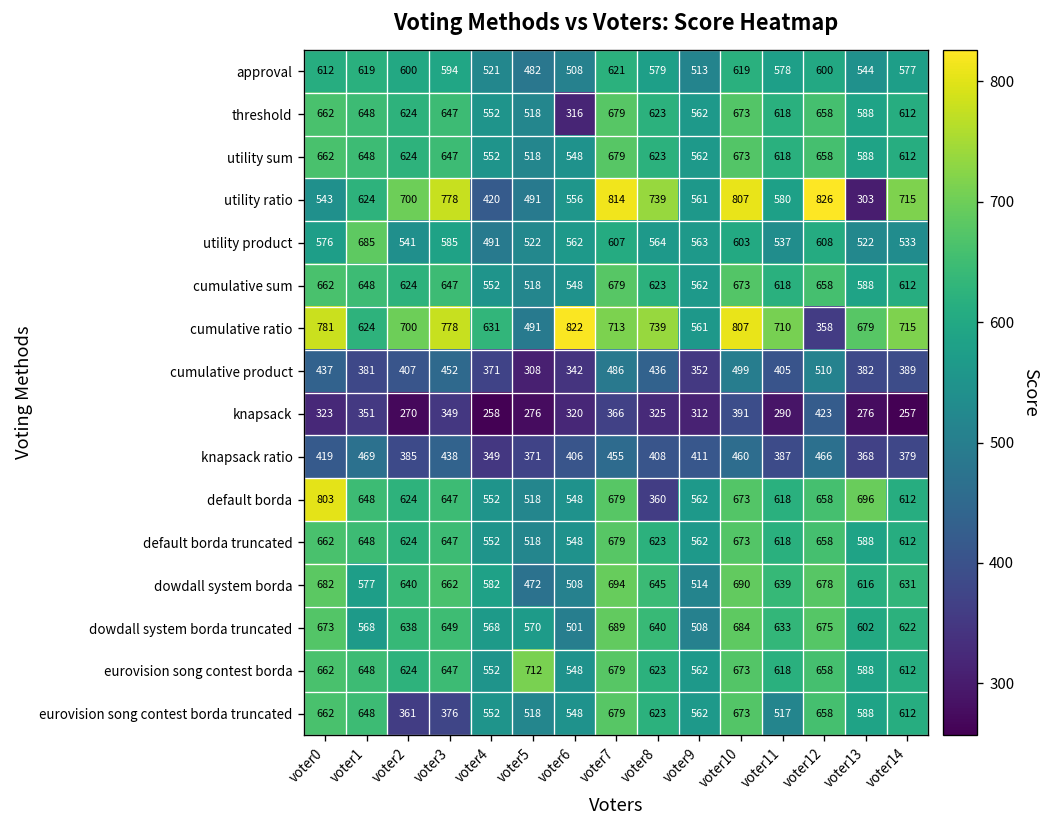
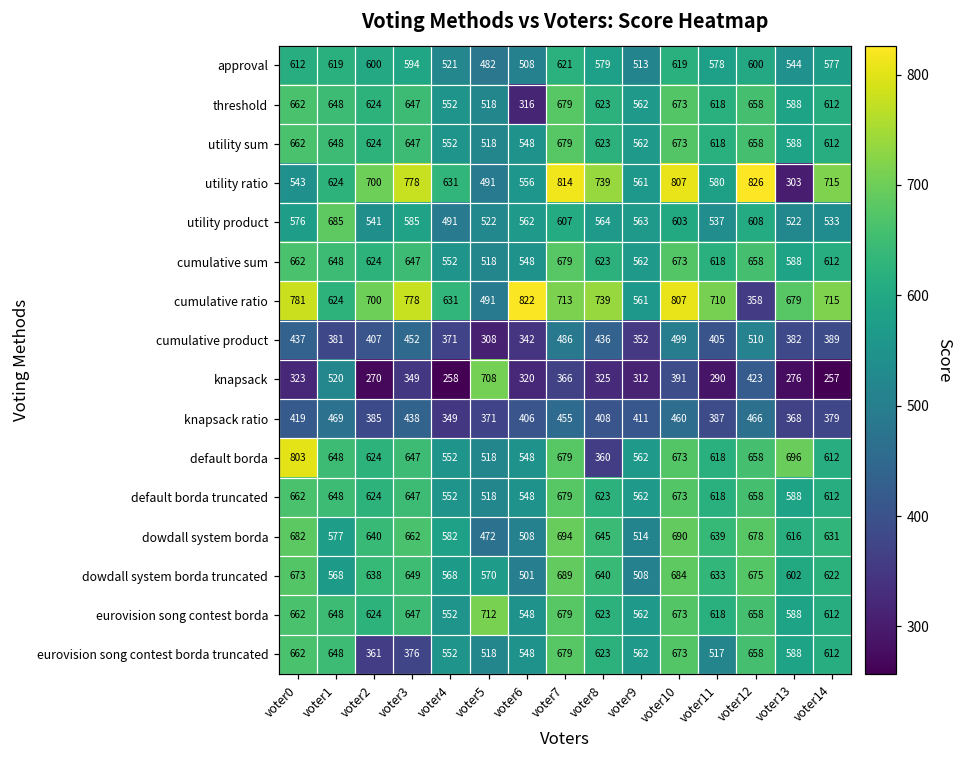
  {
    "utility ratio": {
      "voter0": 543,
      "voter1": 624,
      "voter2": 700,
      "voter3": 778,
-     "voter4": 420,
+     "voter4": 631,
      "voter5": 491,
      "voter6": 556,
      "voter7": 814,
      "voter8": 739,
      "voter9": 561,
      "voter10": 807,
      "voter11": 580,
      "voter12": 826,
      "voter13": 303,
      "voter14": 715
    },
    "knapsack": {
      "voter0": 323,
-     "voter1": 351,
+     "voter1": 520,
      "voter2": 270,
      "voter3": 349,
      "voter4": 258,
-     "voter5": 276,
+     "voter5": 708,
      "voter6": 320,
      "voter7": 366,
      "voter8": 325,
      "voter9": 312,
      "voter10": 391,
      "voter11": 290,
      "voter12": 423,
      "voter13": 276,
      "voter14": 257
    }
  }
